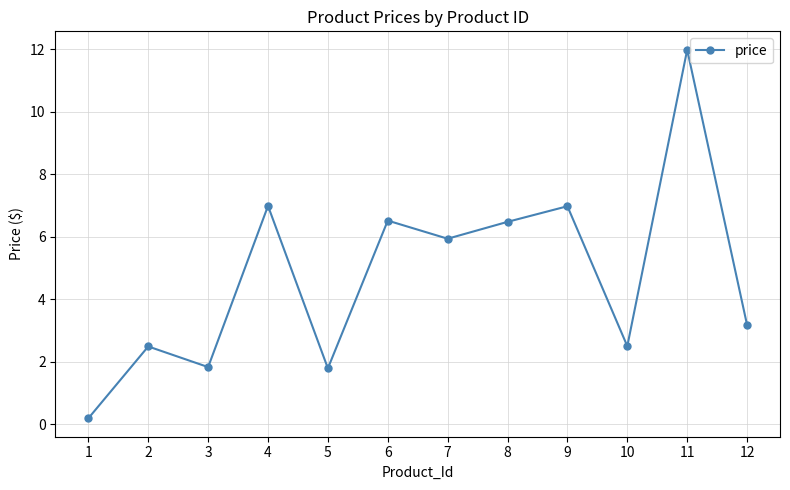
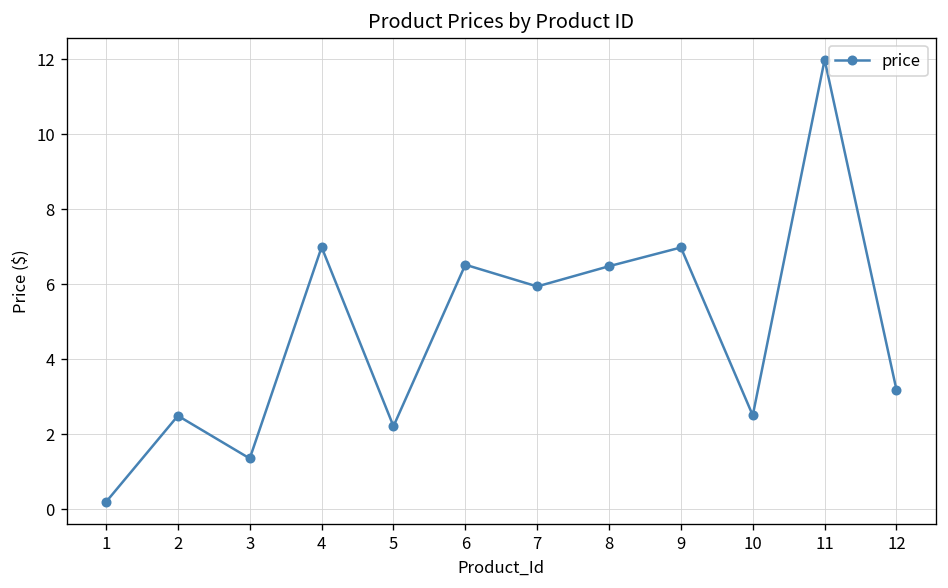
  {
    "1": 0.2,
    "2": 2.5,
-   "3": 1.8,
+   "3": 1.4,
    "4": 7.0,
-   "5": 1.8,
+   "5": 2.2,
    "6": 6.5,
    "7": 5.9,
    "8": 6.5,
    "9": 7.0,
    "10": 2.5,
    "11": 12.0,
    "12": 3.2
  }
